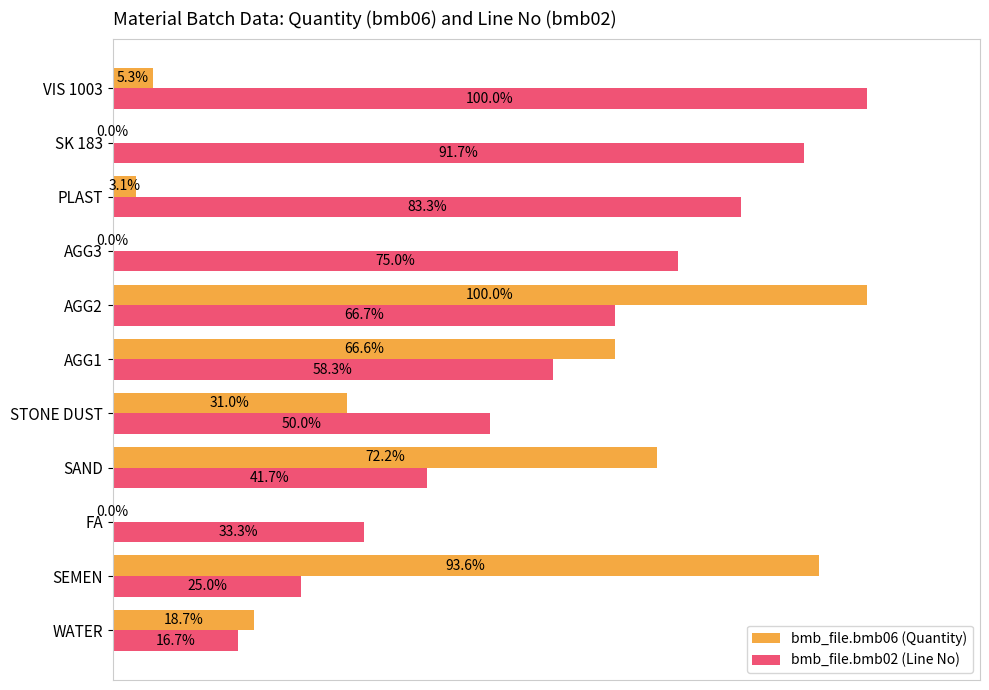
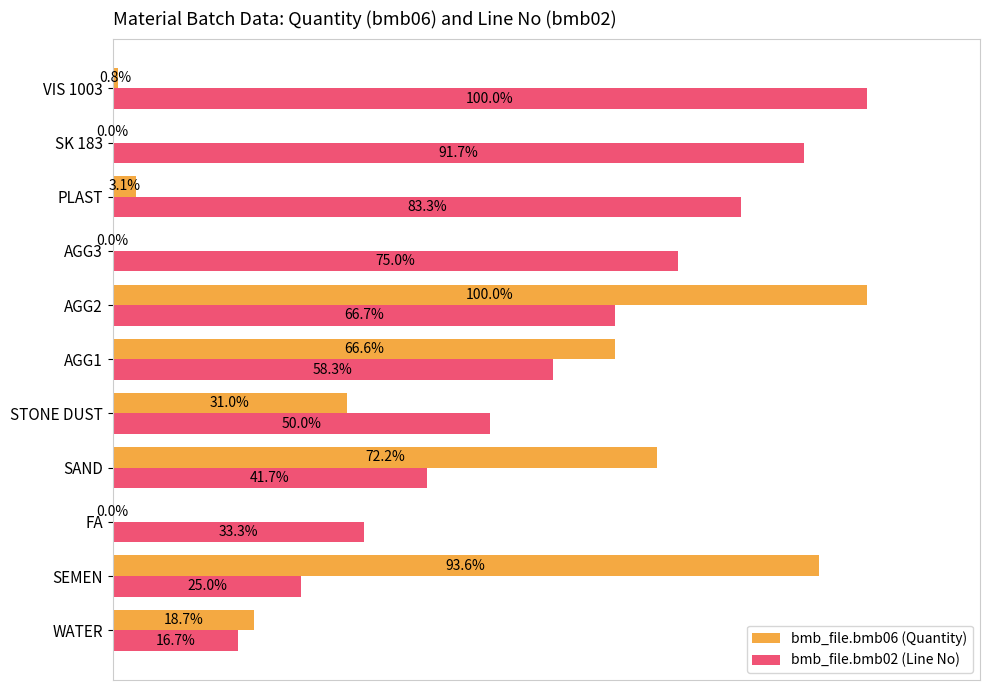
  {
    "bmb_file.bmb06 (Quantity)": {
-     "VIS 1003": "5.3%",
+     "VIS 1003": "0.8%",
      "SK 183": "0.0%",
      "PLAST": "3.1%",
      "AGG3": "0.0%",
      "AGG2": "100.0%",
      "AGG1": "66.6%",
      "STONE DUST": "31.0%",
      "SAND": "72.2%",
      "FA": "0.0%",
      "SEMEN": "93.6%",
      "WATER": "18.7%"
    },
    "bmb_file.bmb02 (Line No)": {
      "VIS 1003": "100.0%",
      "SK 183": "91.7%",
      "PLAST": "83.3%",
      "AGG3": "75.0%",
      "AGG2": "66.7%",
      "AGG1": "58.3%",
      "STONE DUST": "50.0%",
      "SAND": "41.7%",
      "FA": "33.3%",
      "SEMEN": "25.0%",
      "WATER": "16.7%"
    }
  }
